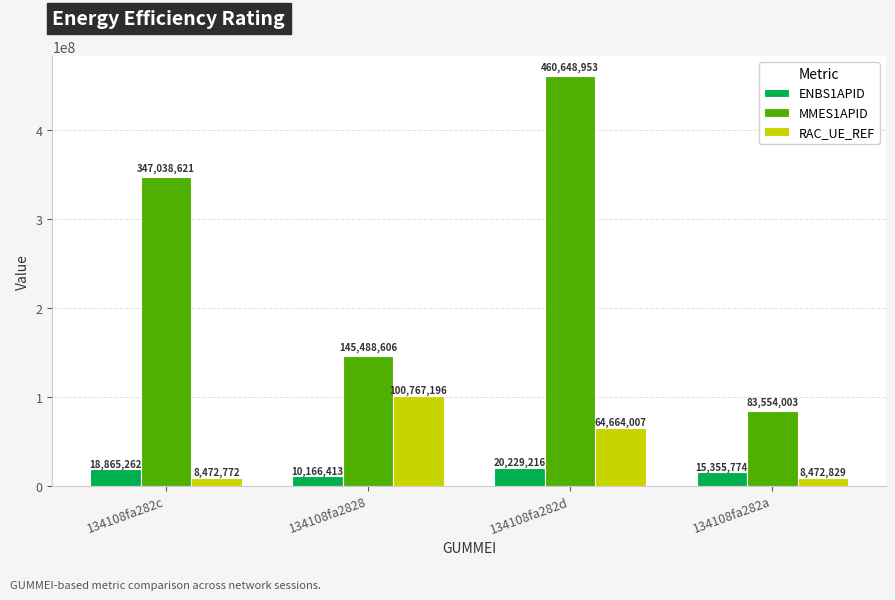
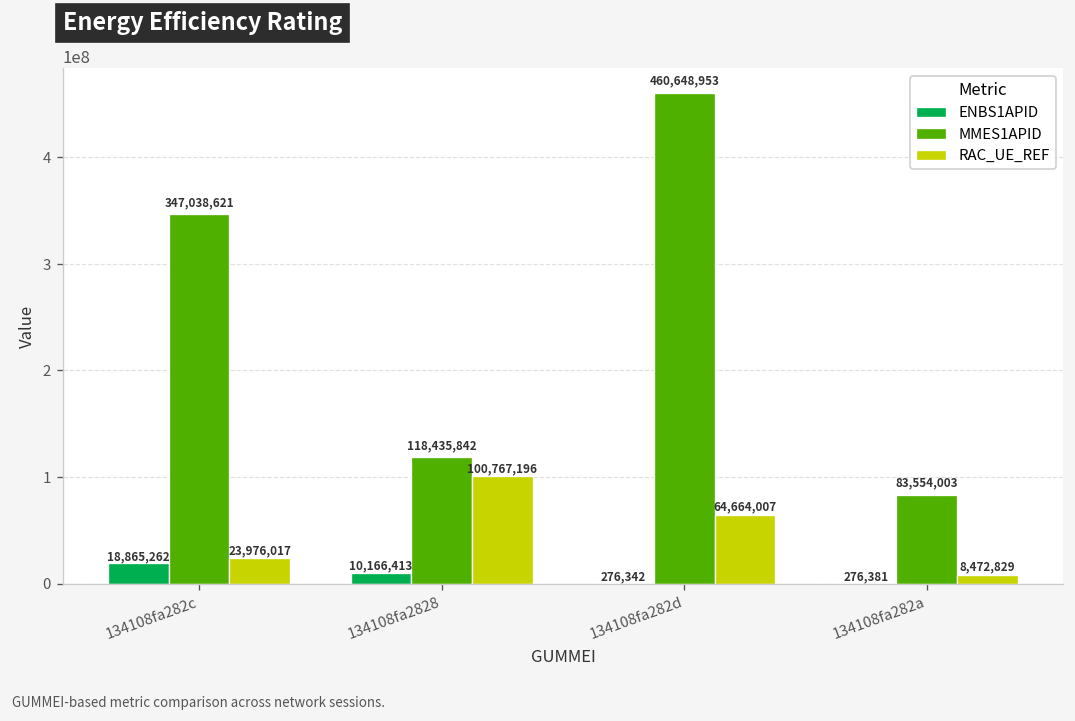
  {
    "ENBS1APID": {
      "134108fa282c": "18,865,262",
      "134108fa2828": "10,166,413",
-     "134108fa282d": "20,229,216",
-     "134108fa282a": "15,355,774"
+     "134108fa282d": "276,342",
+     "134108fa282a": "276,381"
    },
    "MMES1APID": {
      "134108fa282c": "347,038,621",
-     "134108fa2828": "145,488,606",
+     "134108fa2828": "118,435,842",
      "134108fa282d": "460,648,953",
      "134108fa282a": "83,554,003"
    },
    "RAC_UE_REF": {
-     "134108fa282c": "8,472,772",
+     "134108fa282c": "23,976,017",
      "134108fa2828": "100,767,196",
      "134108fa282d": "64,664,007",
      "134108fa282a": "8,472,829"
    }
  }
